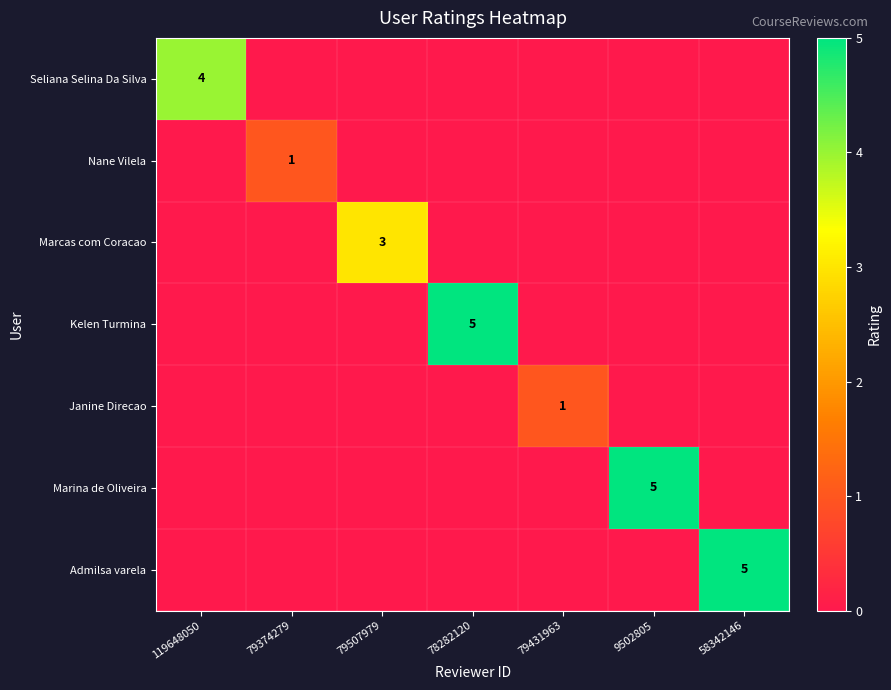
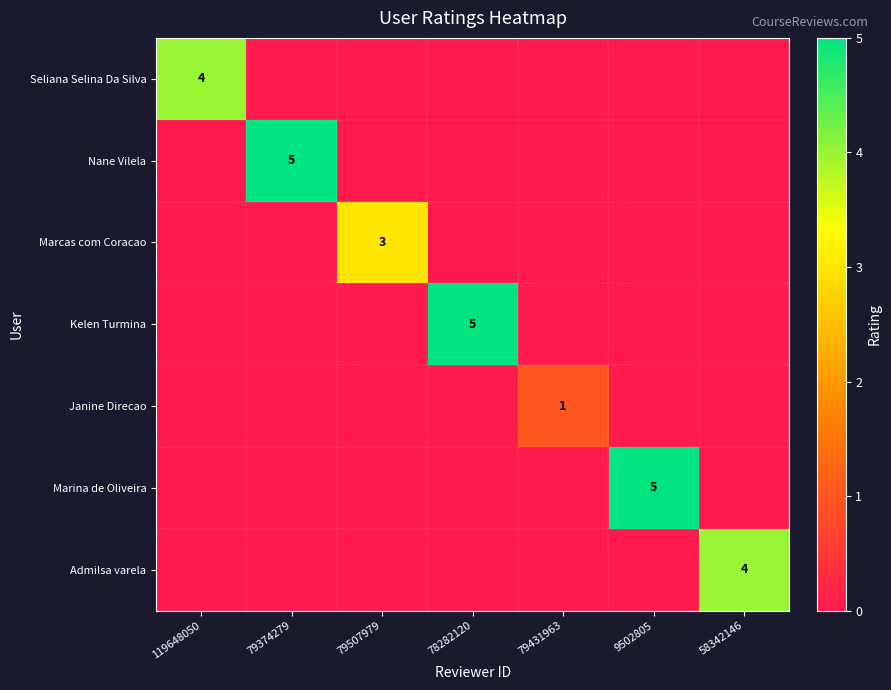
  {
    "Seliana Selina Da Silva": {
      "119648050": 4
    },
    "Nane Vilela": {
-     "79374279": 1
+     "79374279": 5
    },
    "Marcas com Coracao": {
      "79507979": 3
    },
    "Kelen Turmina": {
      "78282120": 5
    },
    "Janine Direcao": {
      "79431963": 1
    },
    "Marina de Oliveira": {
      "9502805": 5
    },
    "Admilsa varela": {
-     "58342146": 5
+     "58342146": 4
    }
  }
